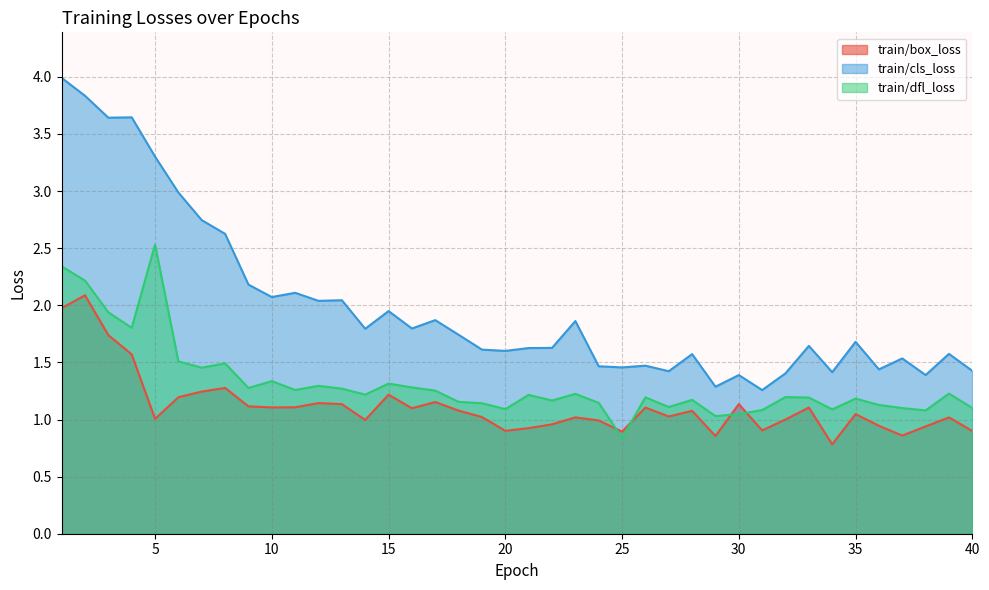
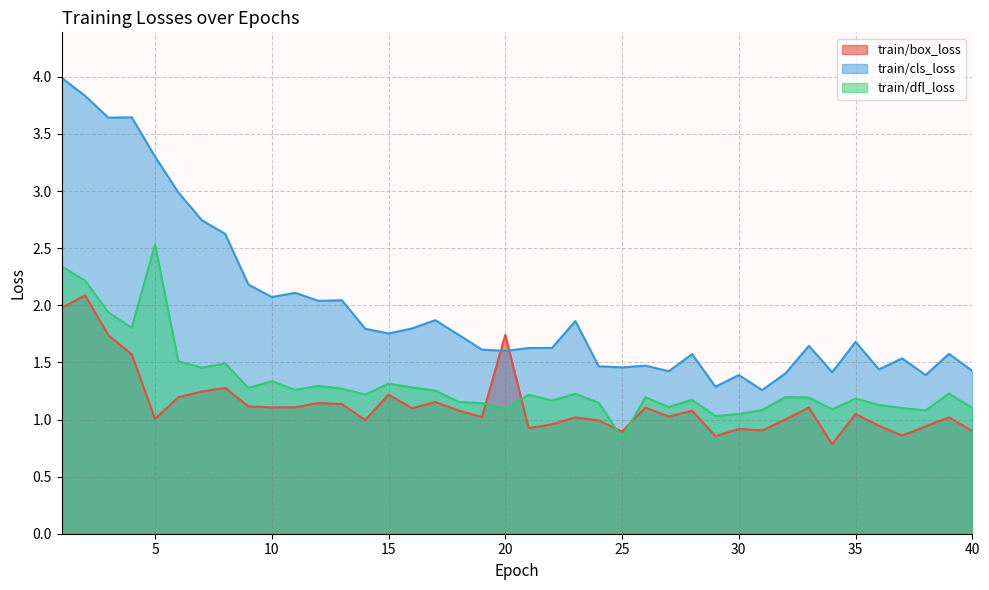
  {
    "train/box_loss": {
      "5": 1.01,
      "10": 1.11,
      "15": 1.22,
-     "20": 0.90,
+     "20": 1.74,
      "25": 0.89,
-     "30": 1.13,
+     "30": 0.92,
      "35": 1.05,
      "40": 0.90
    },
    "train/cls_loss": {
      "5": 3.30,
      "10": 2.07,
-     "15": 1.95,
+     "15": 1.75,
      "20": 1.60,
      "25": 1.46,
      "30": 1.39,
      "35": 1.68,
      "40": 1.43
    },
    "train/dfl_loss": {
      "5": 2.53,
      "10": 1.34,
      "15": 1.31,
      "20": 1.09,
      "25": 0.84,
      "30": 1.05,
      "35": 1.18,
      "40": 1.10
    }
  }
